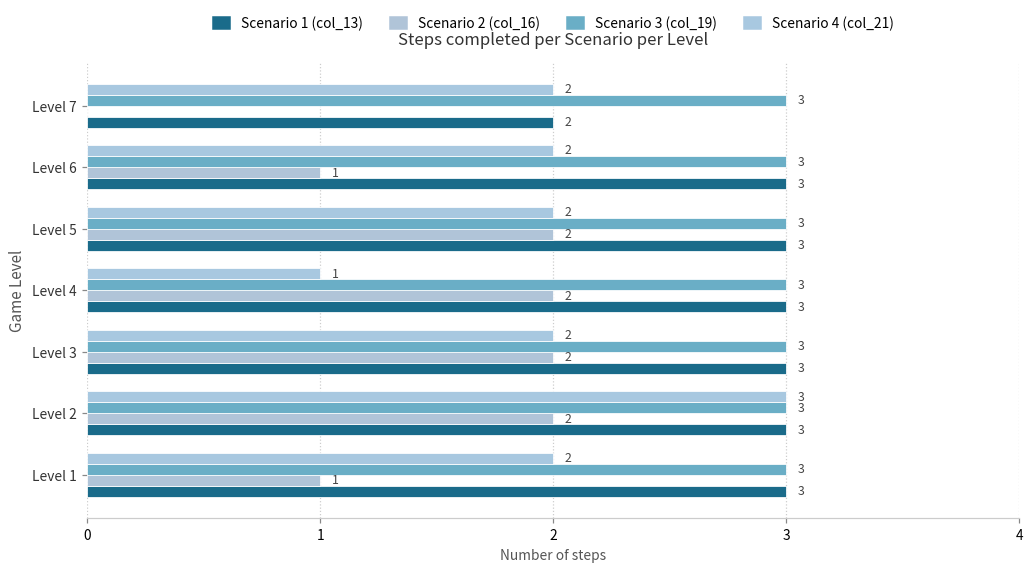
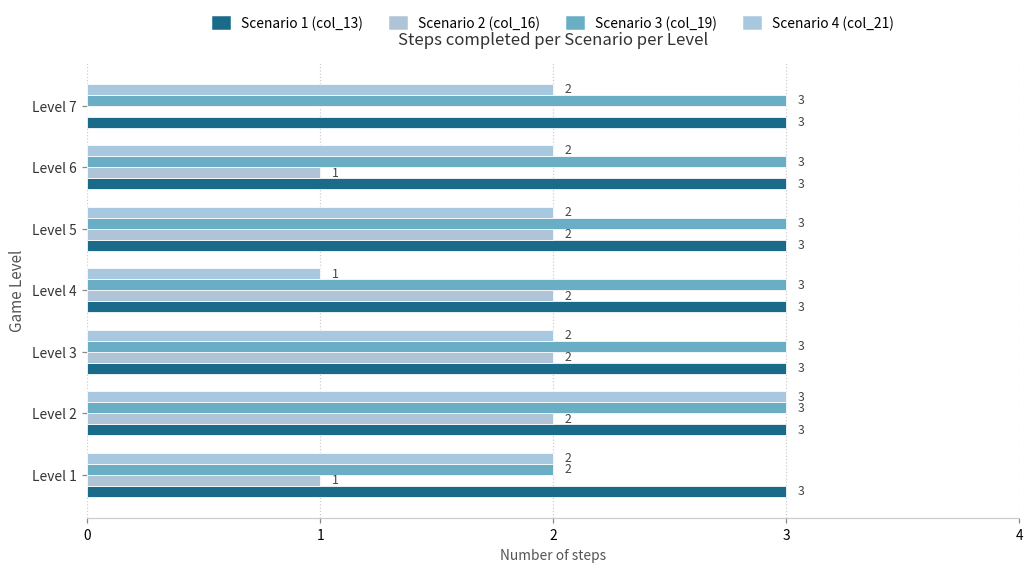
  {
    "Scenario 1 (col_13)": {
-     "Level 7": 2,
+     "Level 7": 3,
      "Level 6": 3,
      "Level 5": 3,
      "Level 4": 3,
      "Level 3": 3,
      "Level 2": 3,
      "Level 1": 3
    },
    "Scenario 3 (col_19)": {
      "Level 7": 3,
      "Level 6": 3,
      "Level 5": 3,
      "Level 4": 3,
      "Level 3": 3,
      "Level 2": 3,
-     "Level 1": 3
+     "Level 1": 2
    }
  }
